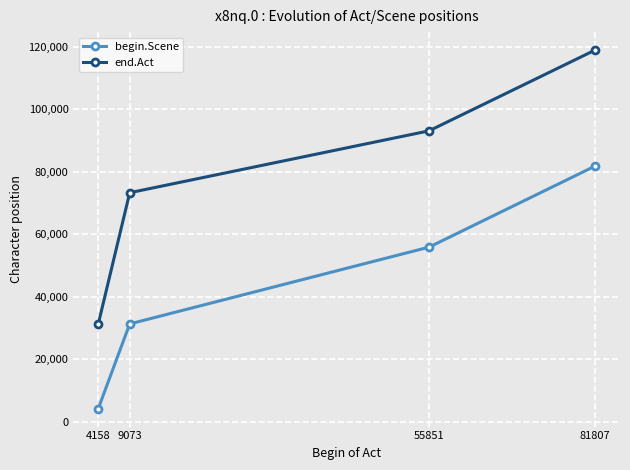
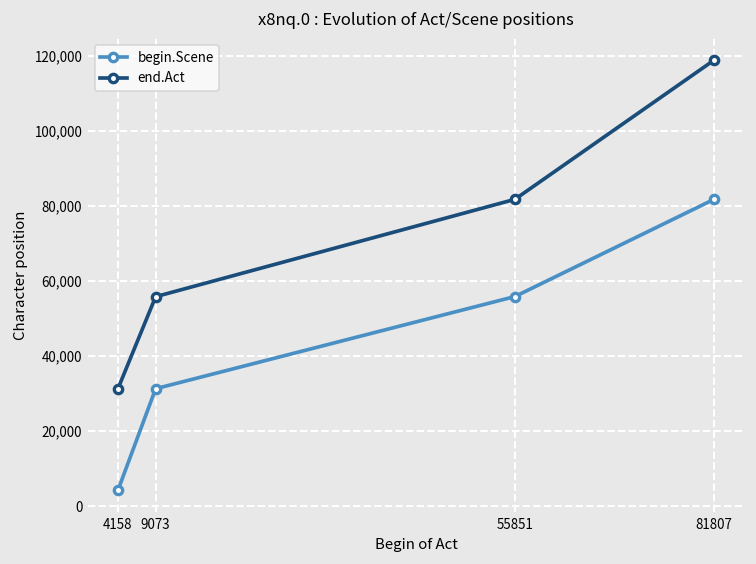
  {
    "begin.Scene": {
      "4158": "4,000",
      "9073": "31,000",
      "55851": "56,000",
      "81807": "82,000"
    },
    "end.Act": {
      "4158": "31,000",
-     "9073": "73,000",
-     "55851": "93,000",
+     "9073": "56,000",
+     "55851": "82,000",
      "81807": "119,000"
    }
  }
